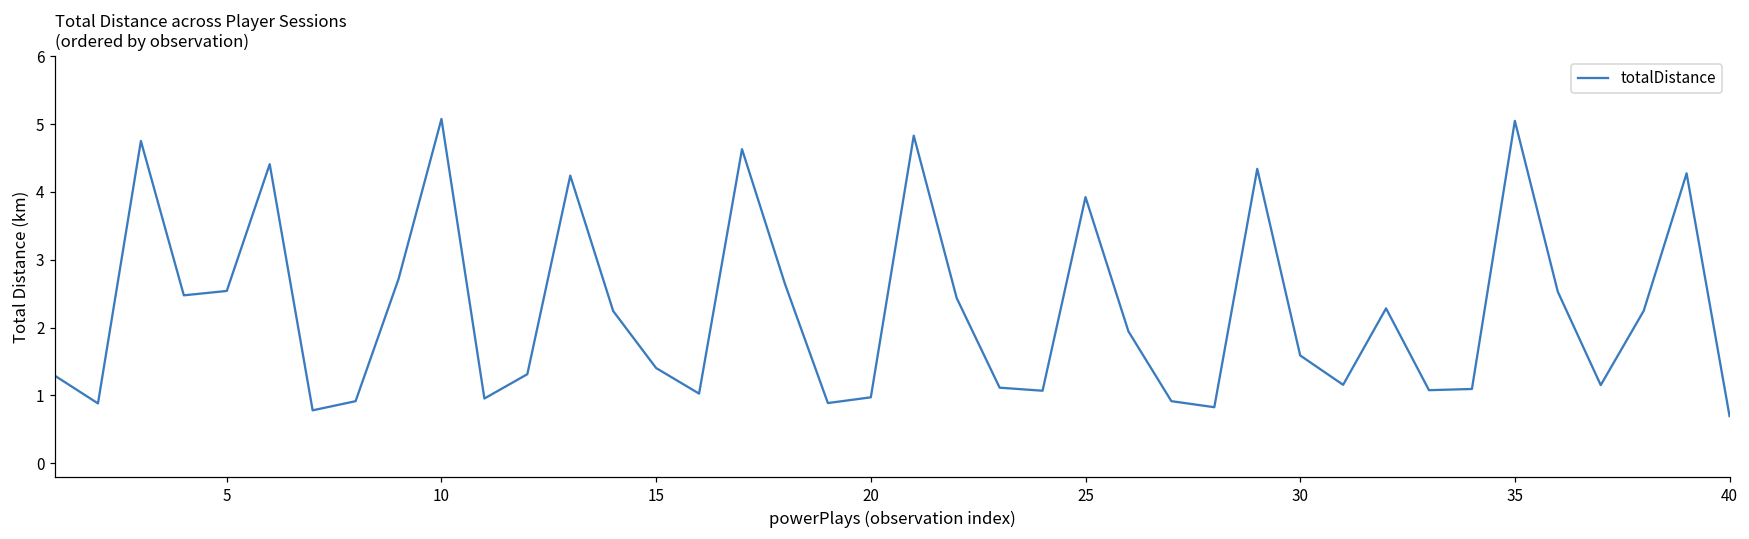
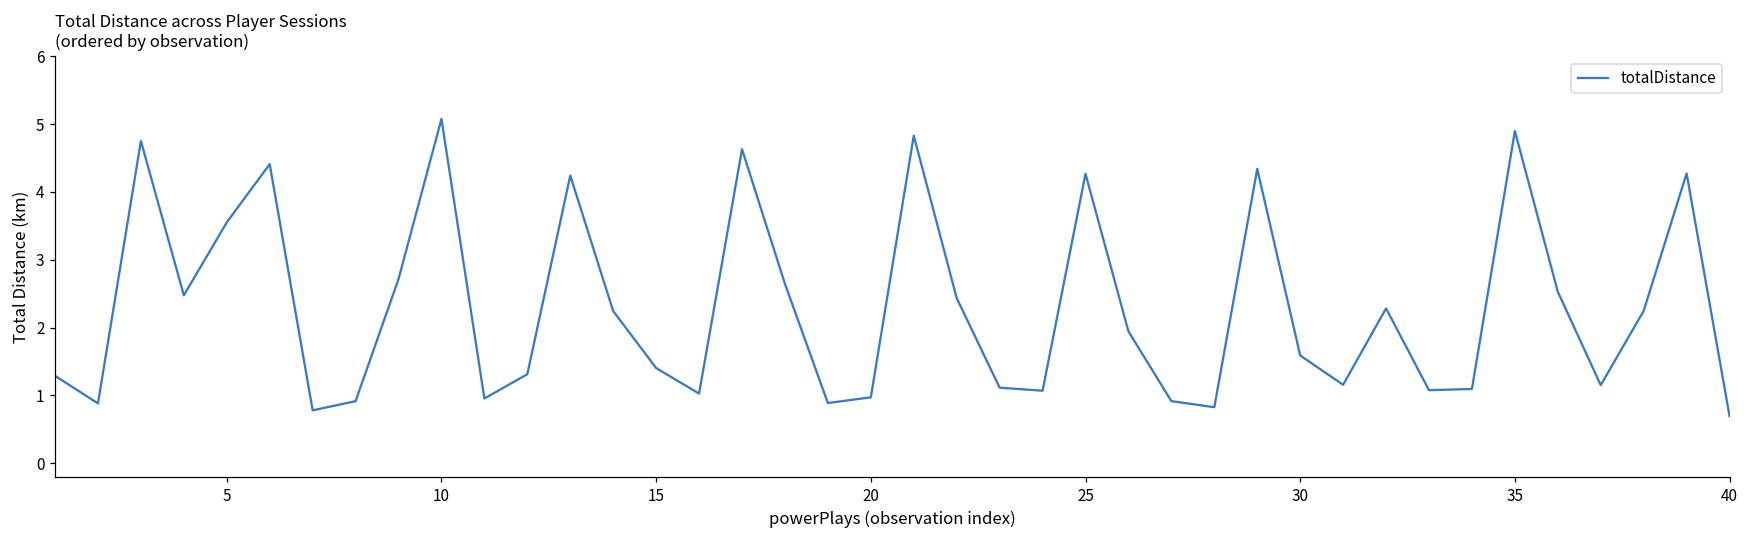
  {
-   "5": 2.5,
+   "5": 3.6,
    "10": 5.1,
    "15": 1.4,
    "20": 1.0,
-   "25": 3.9,
+   "25": 4.3,
    "30": 1.6,
-   "35": 5.0,
+   "35": 4.9,
    "40": 0.7
  }
